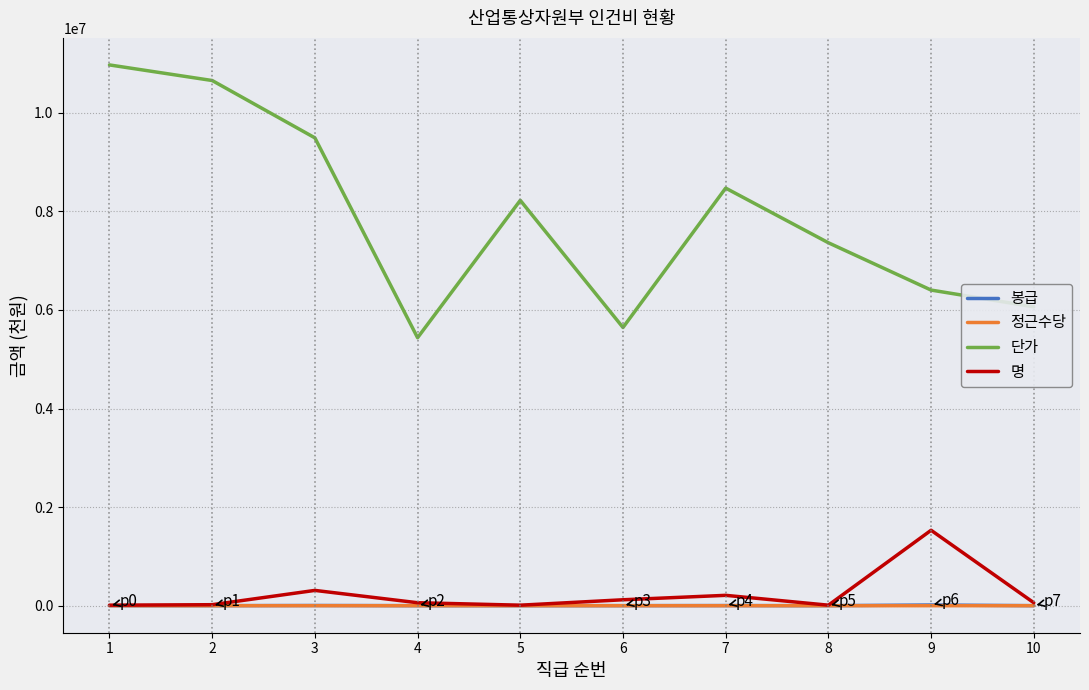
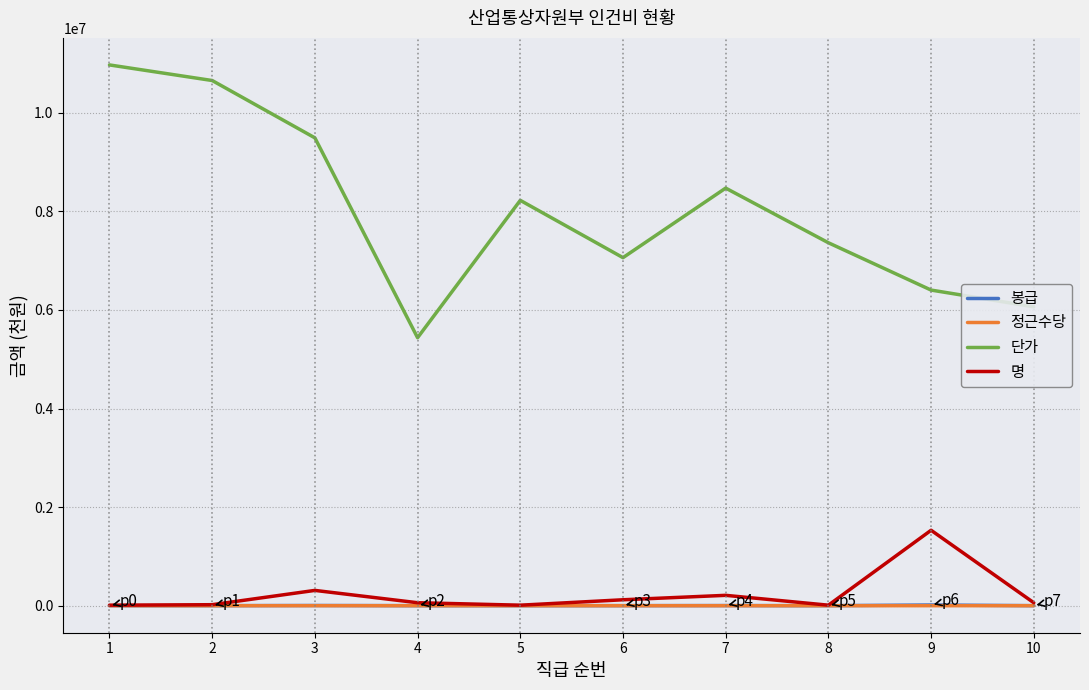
  {
    "단가": {
      "1": 11000000,
      "2": 10700000,
      "3": 9500000,
      "4": 5400000,
      "5": 8200000,
-     "6": 5600000,
+     "6": 7100000,
      "7": 8500000,
      "8": 7400000,
      "9": 6400000
    },
    "명": {
      "3": 300000,
      "4": 100000,
      "6": 100000,
      "7": 200000,
      "9": 1500000,
      "10": 100000
    }
  }
